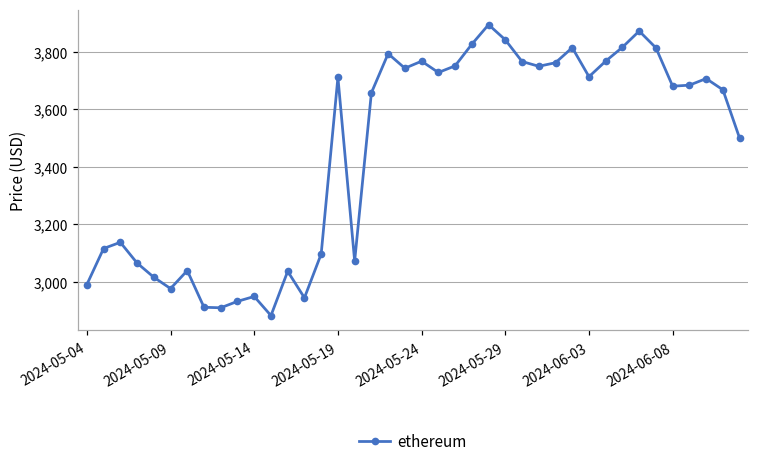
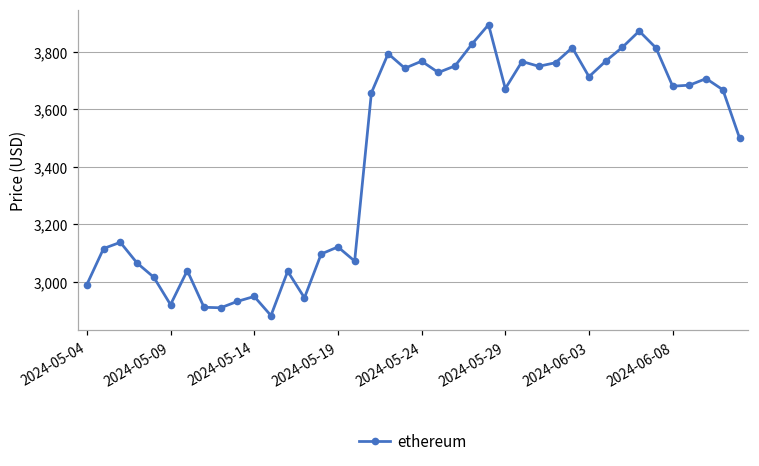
  {
    "2024-05-04": "2,990",
-   "2024-05-09": "2,980",
+   "2024-05-09": "2,920",
    "2024-05-14": "2,950",
-   "2024-05-19": "3,710",
+   "2024-05-19": "3,120",
    "2024-05-24": "3,770",
-   "2024-05-29": "3,840",
+   "2024-05-29": "3,670",
    "2024-06-03": "3,710",
    "2024-06-08": "3,680"
  }
